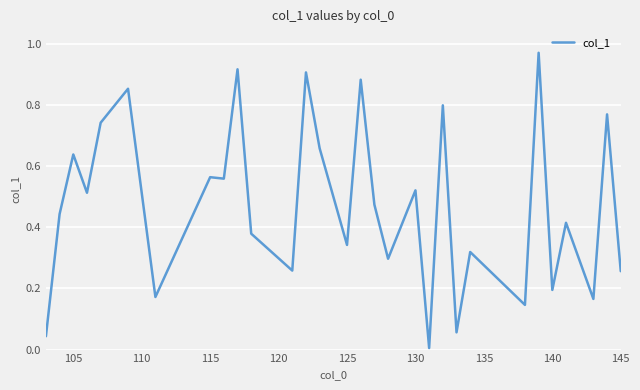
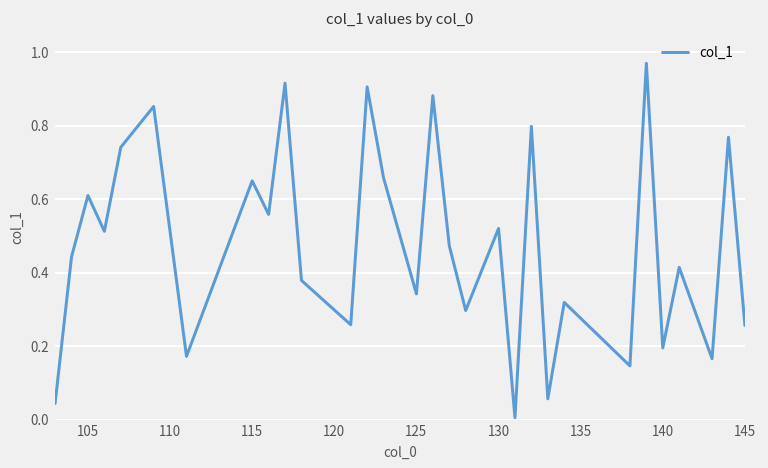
  {
-   "105": 0.64,
-   "115": 0.56,
+   "105": 0.61,
+   "115": 0.65,
    "125": 0.34,
    "130": 0.52,
    "140": 0.20,
    "145": 0.26
  }
